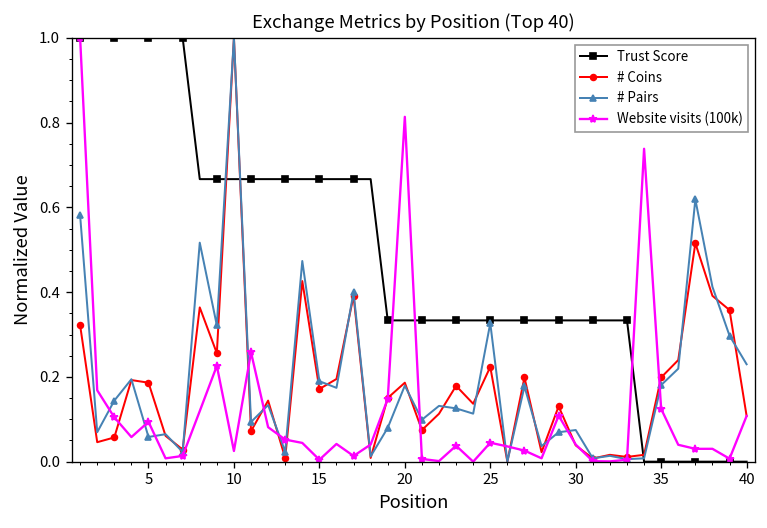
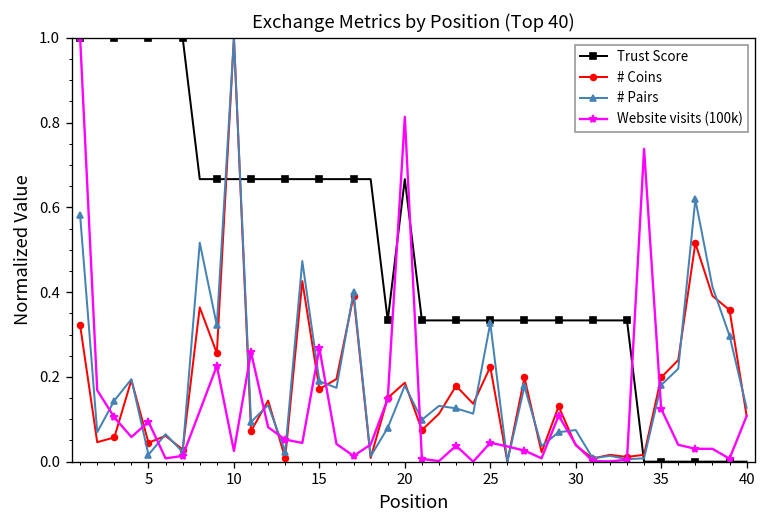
  {
    "Trust Score": {
      "5": 1.00,
      "10": 0.67,
      "15": 0.67,
-     "20": 0.33,
+     "20": 0.67,
      "30": 0.33,
      "35": 0.00,
      "40": 0.00
    },
    "# Coins": {
-     "5": 0.19,
+     "5": 0.04,
      "15": 0.17,
      "25": 0.22,
      "35": 0.20
    },
    "# Pairs": {
-     "5": 0.06,
+     "5": 0.02,
      "15": 0.19,
      "30": 0.07,
      "35": 0.18,
-     "40": 0.23
+     "40": 0.13
    },
    "Website visits (100k)": {
      "5": 0.09,
      "10": 0.03,
-     "15": 0.00,
+     "15": 0.27,
      "20": 0.81,
      "25": 0.04,
      "35": 0.12
    }
  }
